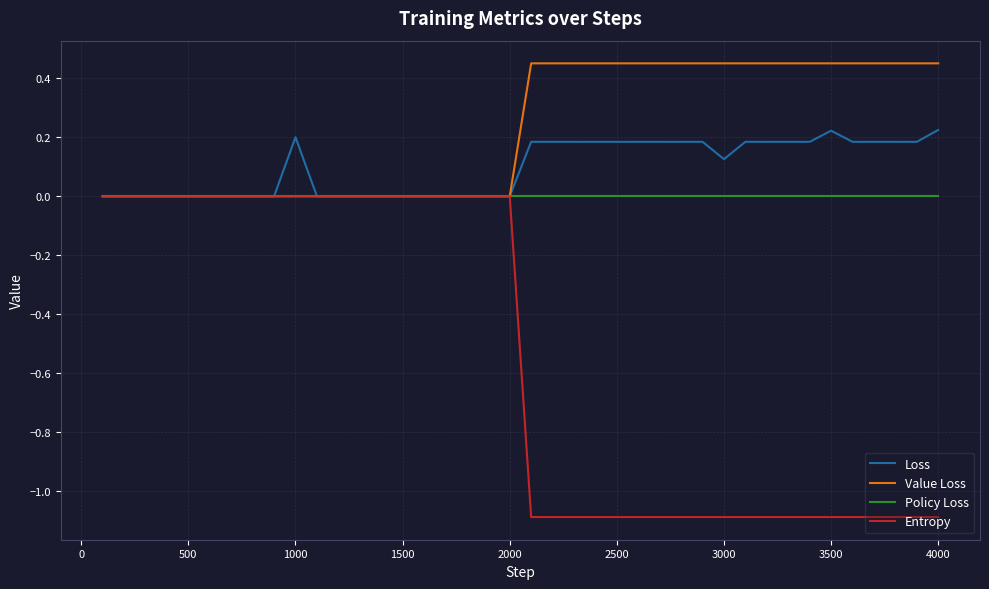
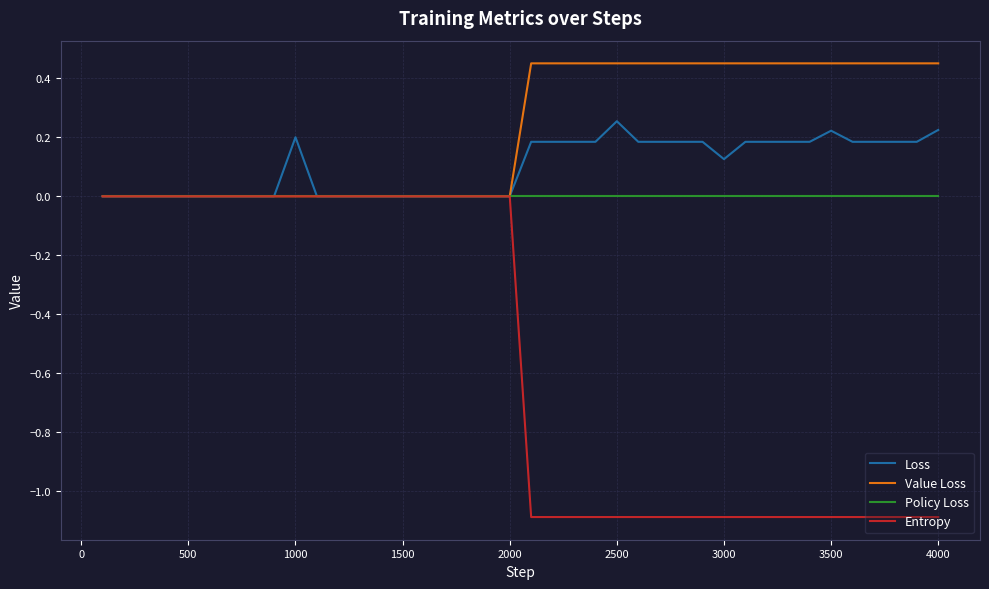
  {
    "Loss": {
      "1000": 0.20,
-     "2500": 0.18,
+     "2500": 0.25,
      "3000": 0.13,
      "3500": 0.22,
      "4000": 0.22
    },
    "Value Loss": {
      "2500": 0.45,
      "3000": 0.45,
      "3500": 0.45,
      "4000": 0.45
    },
    "Policy Loss": {
      "2500": 0.00,
      "3000": 0.00,
      "3500": 0.00,
      "4000": 0.00
    },
    "Entropy": {
      "2500": -1.09,
      "3000": -1.09,
      "3500": -1.09
    }
  }
